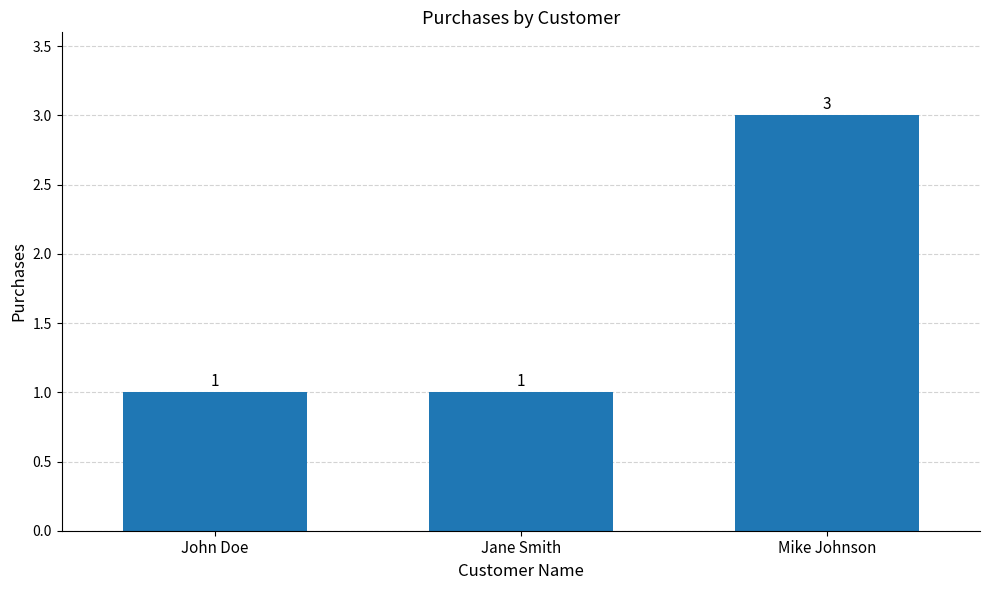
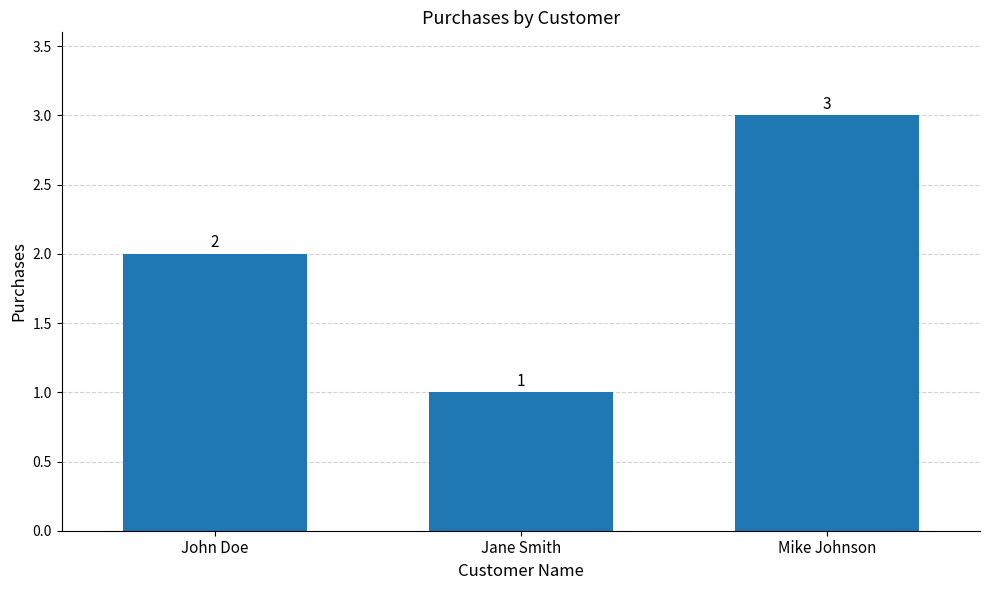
  {
-   "John Doe": 1,
+   "John Doe": 2,
    "Jane Smith": 1,
    "Mike Johnson": 3
  }
